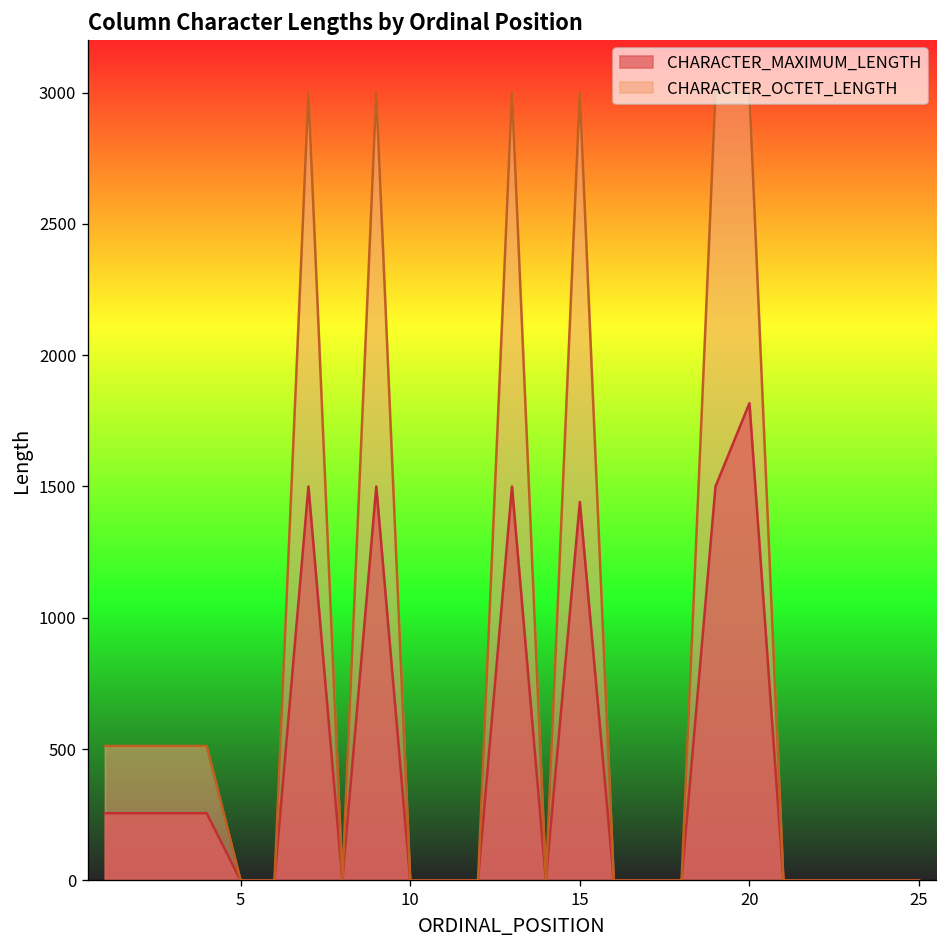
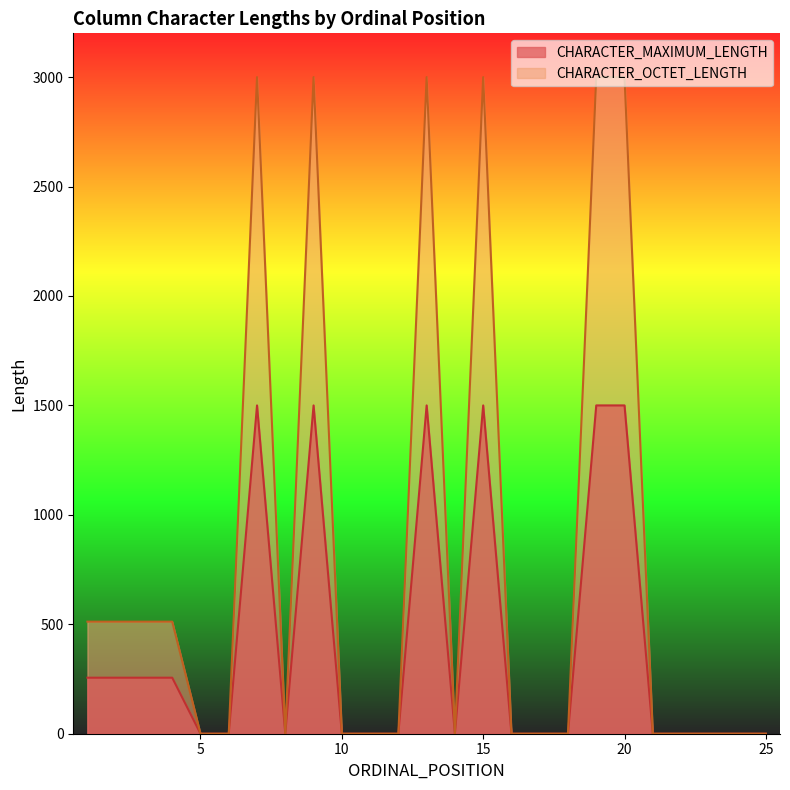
  {
    "CHARACTER_MAXIMUM_LENGTH": {
-     "15": 1440,
-     "20": 1820
+     "15": 1500,
+     "20": 1500
    },
    "CHARACTER_OCTET_LENGTH": {
      "15": 3000
    }
  }
